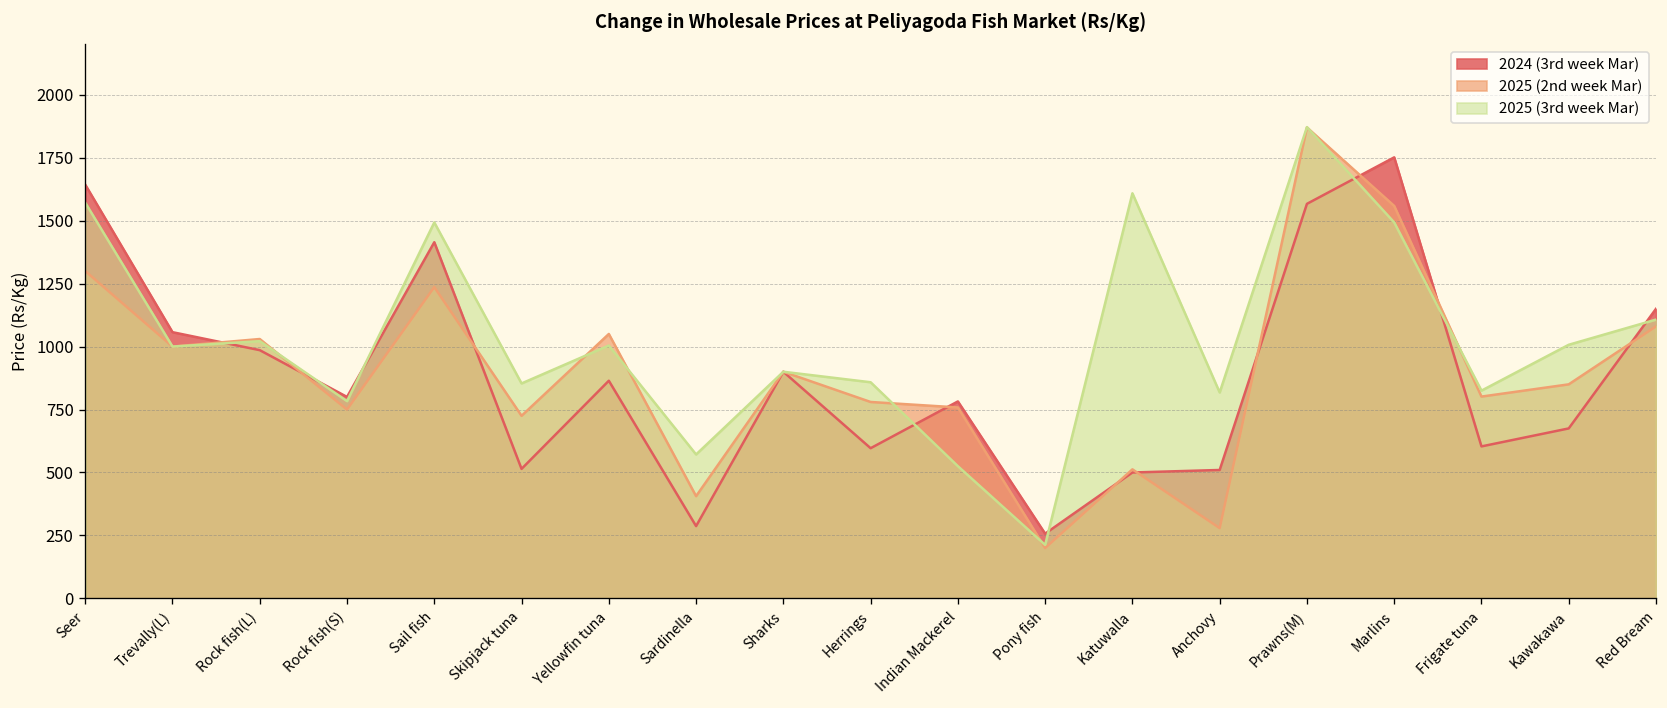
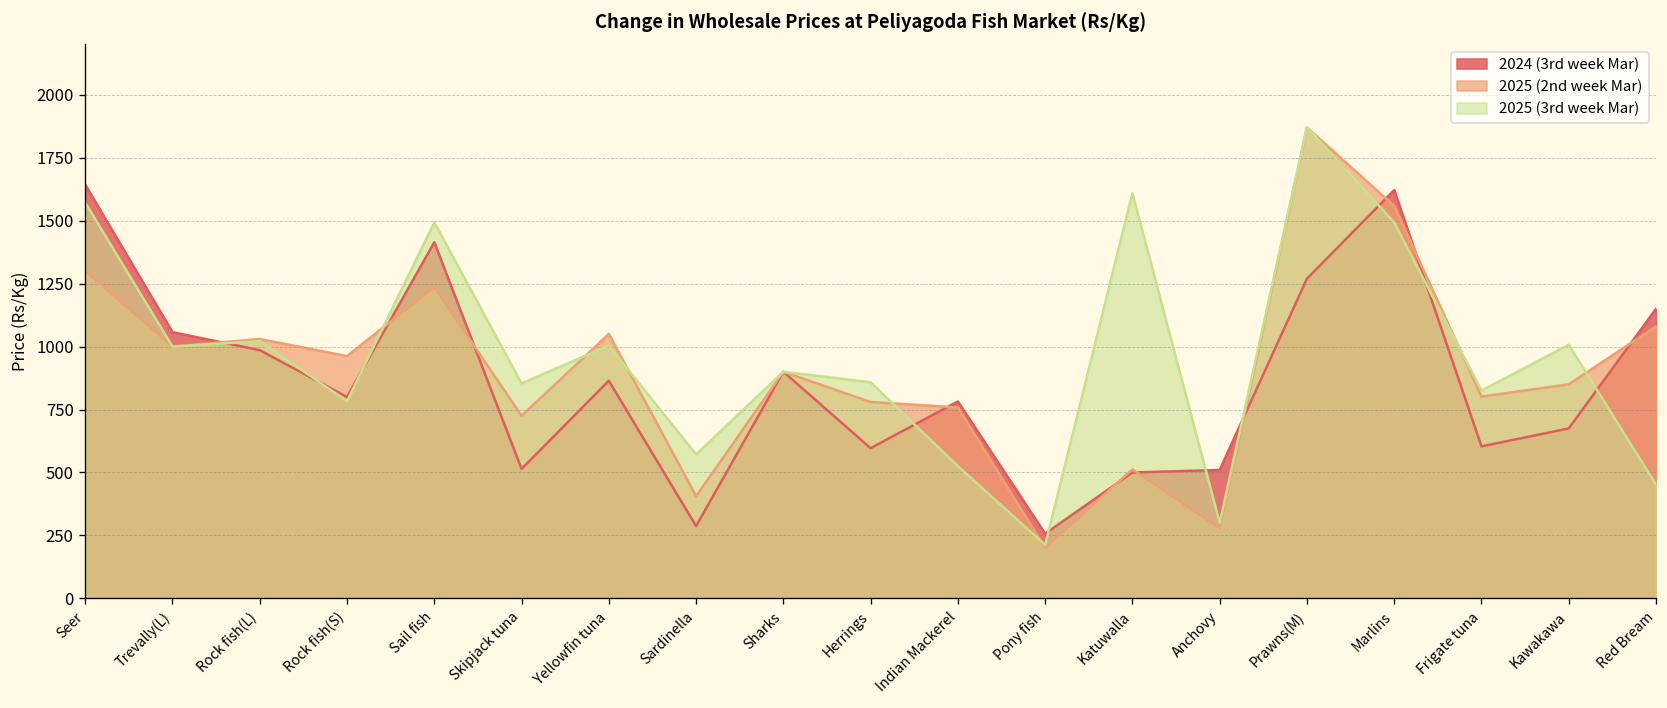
  {
    "2024 (3rd week Mar)": {
      "Seer": 1640,
      "Trevally(L)": 1060,
      "Rock fish(L)": 990,
      "Rock fish(S)": 800,
      "Sail fish": 1410,
      "Skipjack tuna": 510,
      "Yellowfin tuna": 860,
      "Sardinella": 290,
      "Herrings": 600,
      "Indian Mackerel": 780,
      "Pony fish": 260,
      "Katuwalla": 500,
      "Anchovy": 510,
-     "Prawns(M)": 1570,
-     "Marlins": 1750,
+     "Prawns(M)": 1270,
+     "Marlins": 1620,
      "Frigate tuna": 600,
      "Kawakawa": 680,
      "Red Bream": 1150
    },
    "2025 (2nd week Mar)": {
      "Seer": 1300,
-     "Rock fish(S)": 750,
+     "Rock fish(S)": 960,
      "Sail fish": 1240,
      "Skipjack tuna": 730,
      "Yellowfin tuna": 1050,
      "Sardinella": 410,
      "Herrings": 780,
      "Indian Mackerel": 760,
      "Pony fish": 200,
      "Katuwalla": 510,
      "Anchovy": 280,
      "Marlins": 1560,
      "Frigate tuna": 800,
      "Kawakawa": 850,
      "Red Bream": 1080
    },
    "2025 (3rd week Mar)": {
      "Seer": 1570,
      "Rock fish(S)": 780,
      "Sail fish": 1490,
      "Skipjack tuna": 850,
      "Yellowfin tuna": 1000,
      "Sardinella": 570,
      "Herrings": 860,
      "Indian Mackerel": 530,
      "Pony fish": 210,
      "Katuwalla": 1610,
-     "Anchovy": 820,
+     "Anchovy": 300,
      "Marlins": 1490,
      "Frigate tuna": 830,
      "Kawakawa": 1010,
-     "Red Bream": 1110
+     "Red Bream": 450
    }
  }
